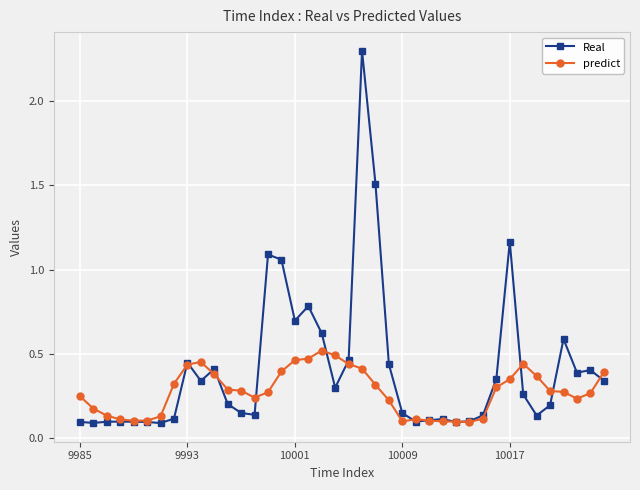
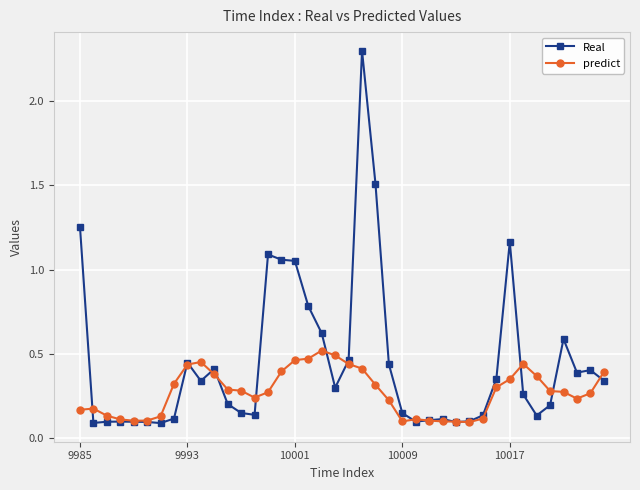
  {
    "Real": {
-     "9985": 0.10,
-     "10001": 0.70,
+     "9985": 1.25,
+     "10001": 1.05,
      "10009": 0.15,
      "10017": 1.17
    },
    "predict": {
-     "9985": 0.25,
+     "9985": 0.17,
      "10001": 0.46,
      "10009": 0.10,
      "10017": 0.35
    }
  }
